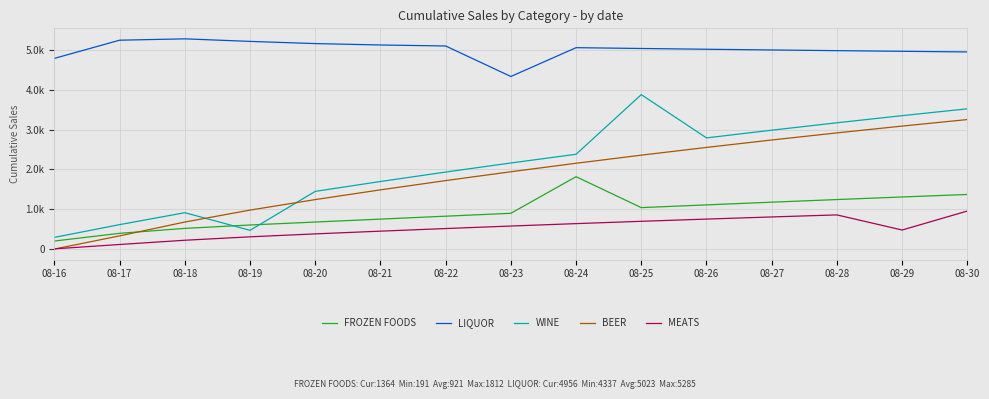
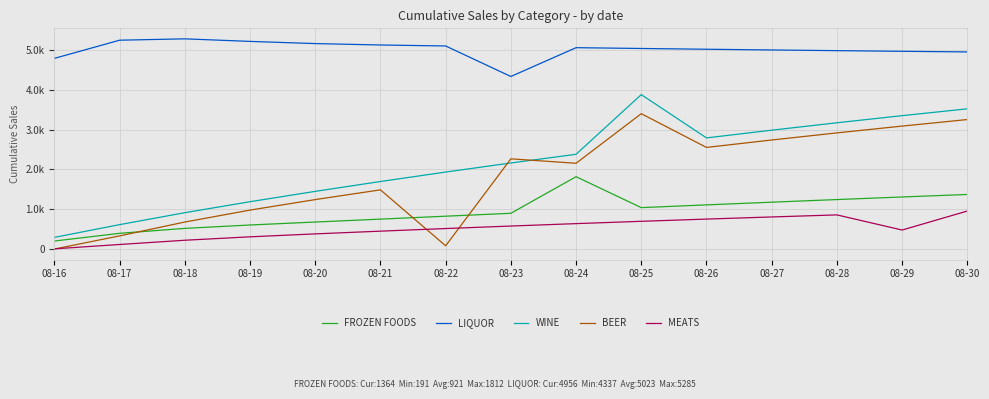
  {
    "FROZEN FOODS": {
      "08-16": 200,
      "08-17": 400,
      "08-18": 500,
      "08-19": 600,
      "08-20": 700,
      "08-21": 700,
      "08-22": 800,
      "08-23": 900,
      "08-24": 1800,
      "08-25": 1000,
      "08-26": 1100,
      "08-27": 1200,
      "08-28": 1200,
      "08-29": 1300,
      "08-30": 1400
    },
    "LIQUOR": {
      "08-16": 4800,
      "08-17": 5300,
      "08-18": 5300,
      "08-19": 5200,
      "08-20": 5200,
      "08-21": 5100,
      "08-22": 5100,
      "08-23": 4300,
      "08-24": 5100,
      "08-25": 5000,
      "08-26": 5000,
      "08-27": 5000,
      "08-28": 5000,
      "08-29": 5000,
      "08-30": 5000
    },
    "WINE": {
      "08-16": 300,
      "08-17": 600,
      "08-18": 900,
-     "08-19": 500,
+     "08-19": 1200,
      "08-20": 1400,
      "08-21": 1700,
      "08-22": 1900,
      "08-23": 2200,
      "08-24": 2400,
      "08-25": 3900,
      "08-26": 2800,
      "08-27": 3000,
      "08-28": 3200,
      "08-29": 3300,
      "08-30": 3500
    },
    "BEER": {
      "08-17": 300,
      "08-18": 700,
      "08-19": 1000,
      "08-20": 1200,
      "08-21": 1500,
-     "08-22": 1700,
-     "08-23": 1900,
+     "08-22": 100,
+     "08-23": 2300,
      "08-24": 2200,
-     "08-25": 2400,
+     "08-25": 3400,
      "08-26": 2500,
      "08-27": 2700,
      "08-28": 2900,
      "08-29": 3100,
      "08-30": 3300
    },
    "MEATS": {
      "08-17": 100,
      "08-18": 200,
      "08-19": 300,
      "08-20": 400,
      "08-21": 400,
      "08-22": 500,
      "08-23": 600,
      "08-24": 600,
      "08-25": 700,
      "08-26": 700,
      "08-27": 800,
      "08-28": 800,
      "08-29": 500,
      "08-30": 900
    }
  }
